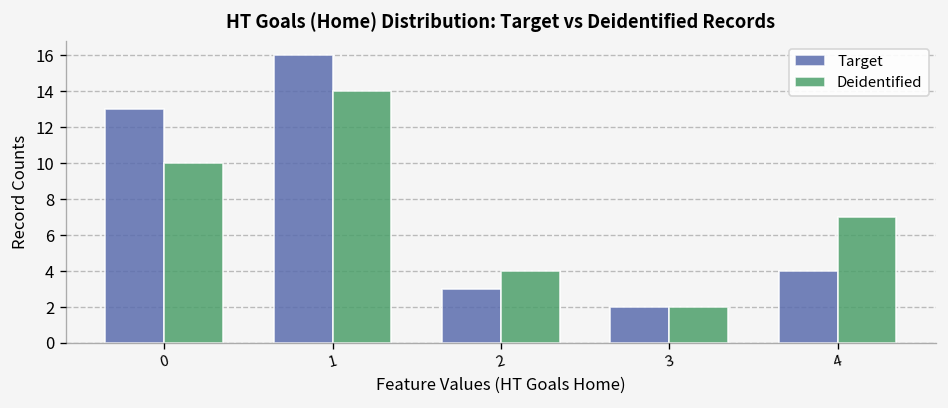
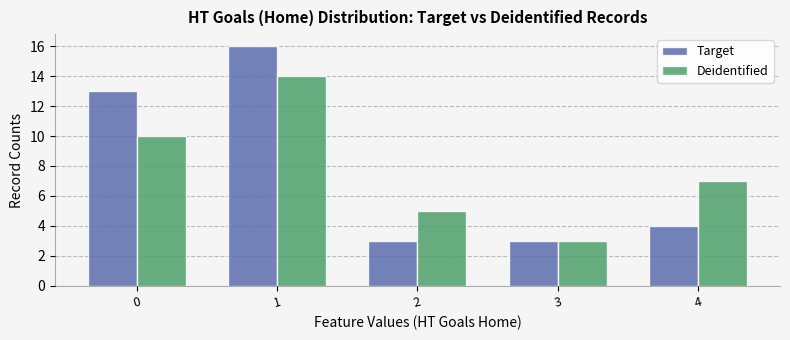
  {
    "Target": {
      "0": 13,
      "1": 16,
      "2": 3,
-     "3": 2,
+     "3": 3,
      "4": 4
    },
    "Deidentified": {
      "0": 10,
      "1": 14,
-     "2": 4,
-     "3": 2,
+     "2": 5,
+     "3": 3,
      "4": 7
    }
  }
